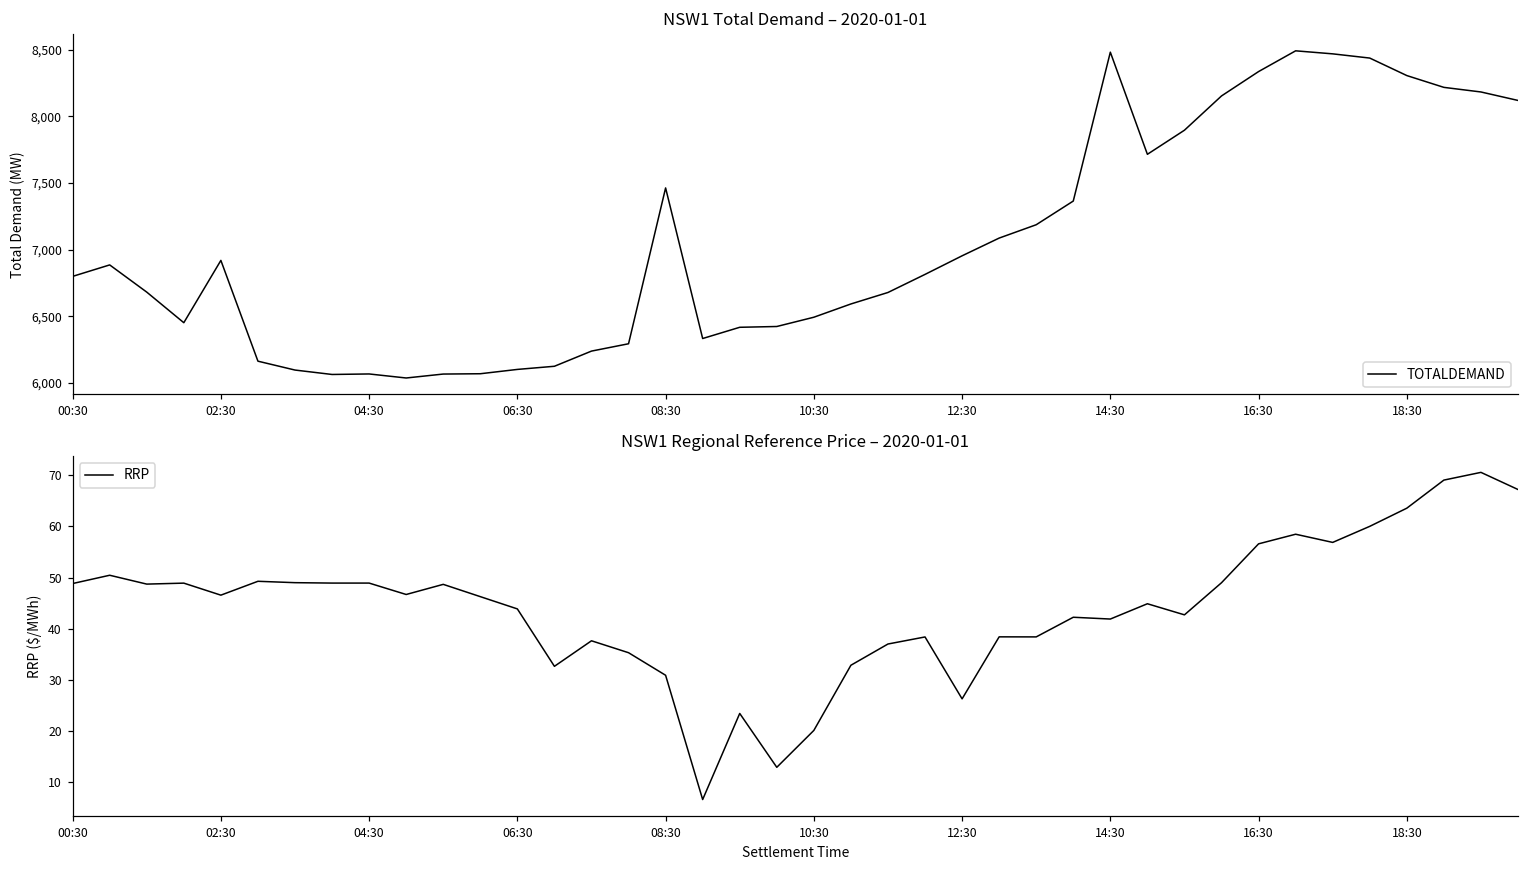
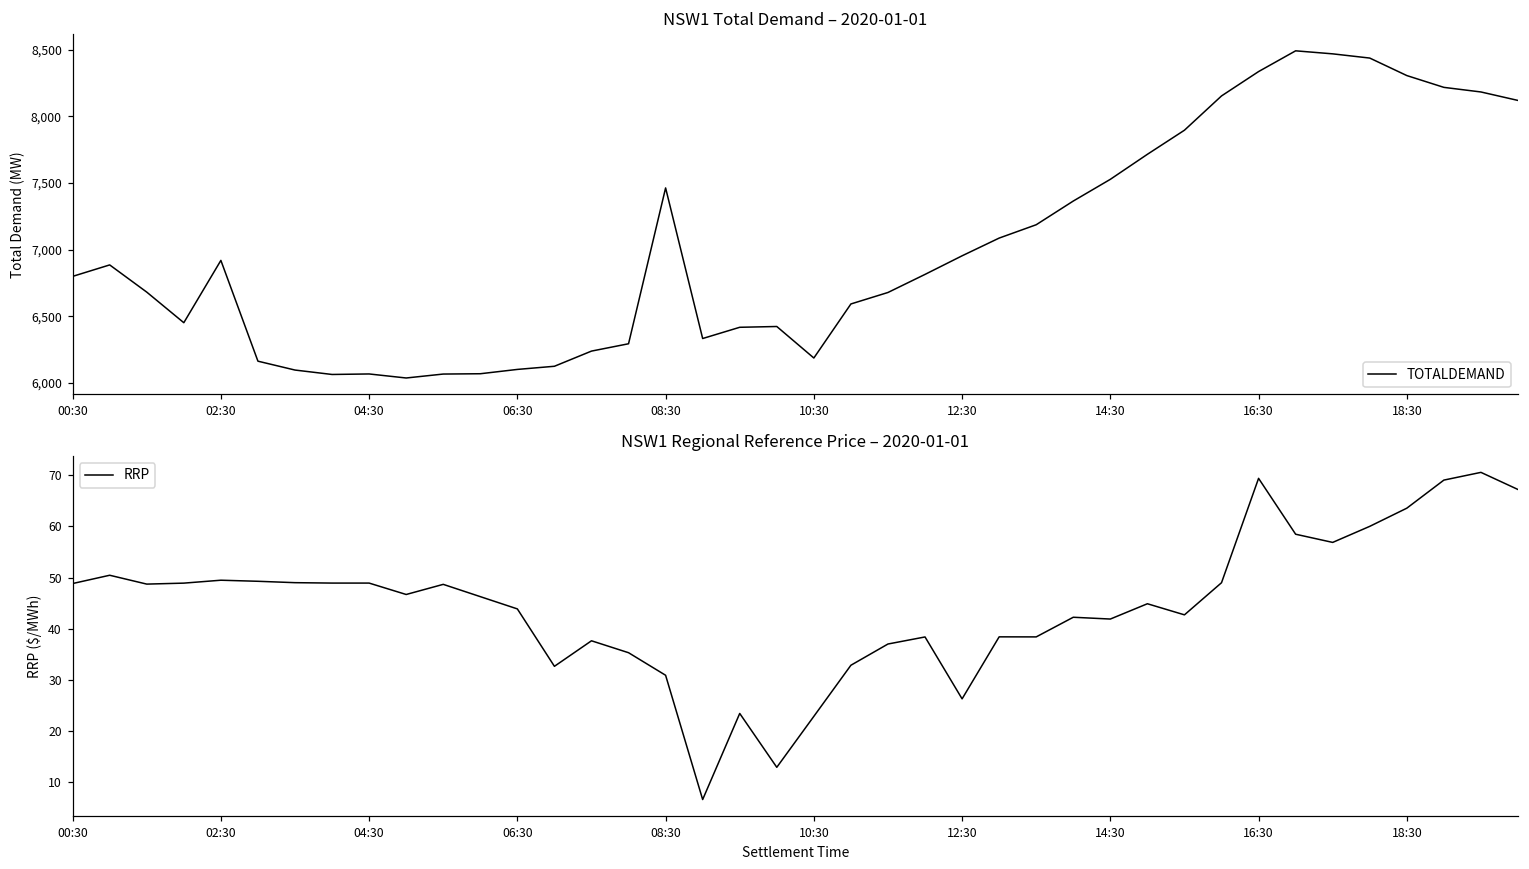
  {
    "NSW1 Total Demand – 2020-01-01": {
      "00:30": "6,800",
      "02:30": "6,920",
      "04:30": "6,070",
      "06:30": "6,100",
      "08:30": "7,460",
-     "10:30": "6,490",
+     "10:30": "6,190",
      "12:30": "6,950",
-     "14:30": "8,480",
+     "14:30": "7,530",
      "16:30": "8,340",
      "18:30": "8,310"
    },
    "NSW1 Regional Reference Price – 2020-01-01": {
      "00:30": "49",
-     "02:30": "47",
+     "02:30": "49",
      "04:30": "49",
      "06:30": "44",
      "08:30": "31",
-     "10:30": "20",
+     "10:30": "23",
      "12:30": "26",
      "14:30": "42",
-     "16:30": "57",
+     "16:30": "69",
      "18:30": "64"
    }
  }
